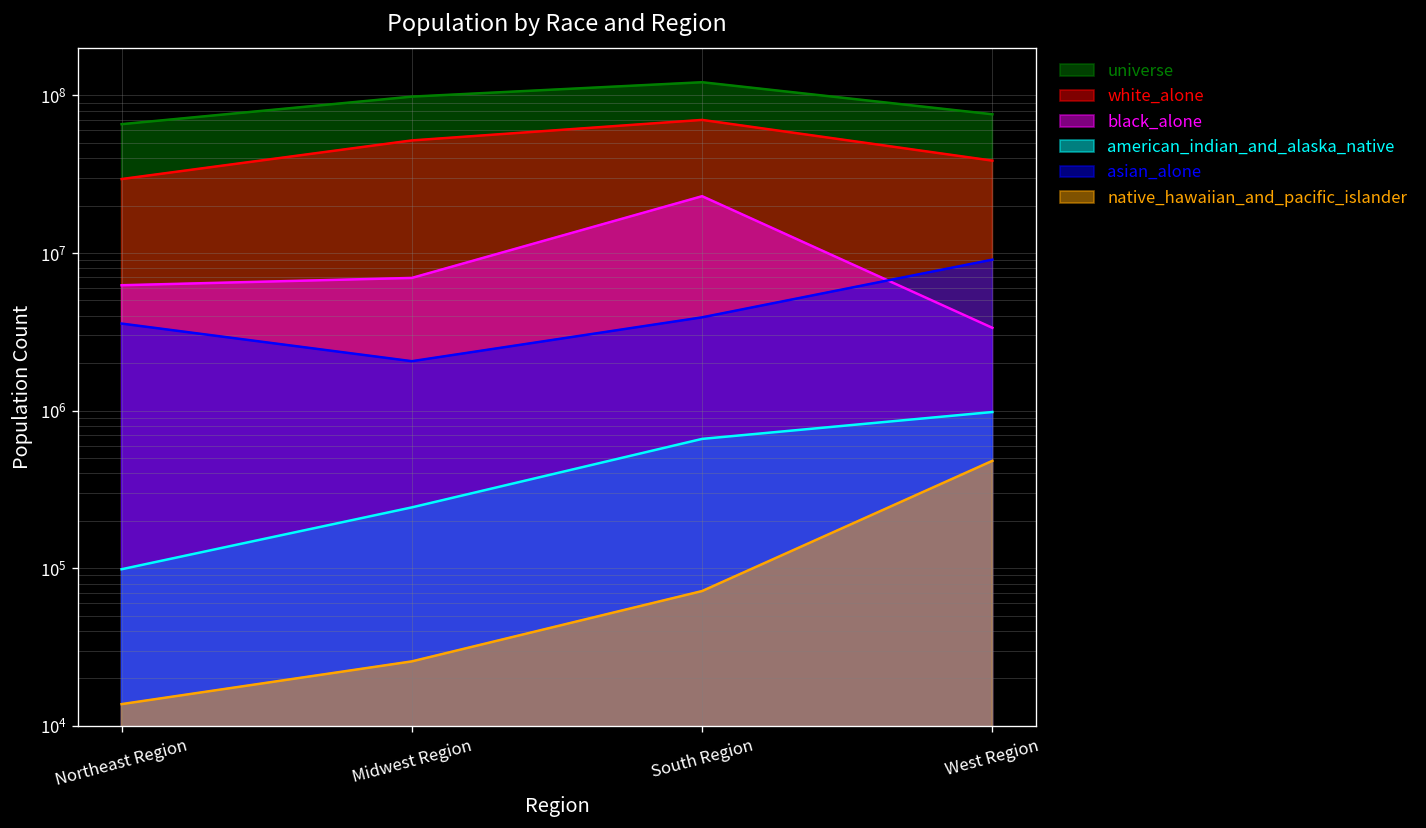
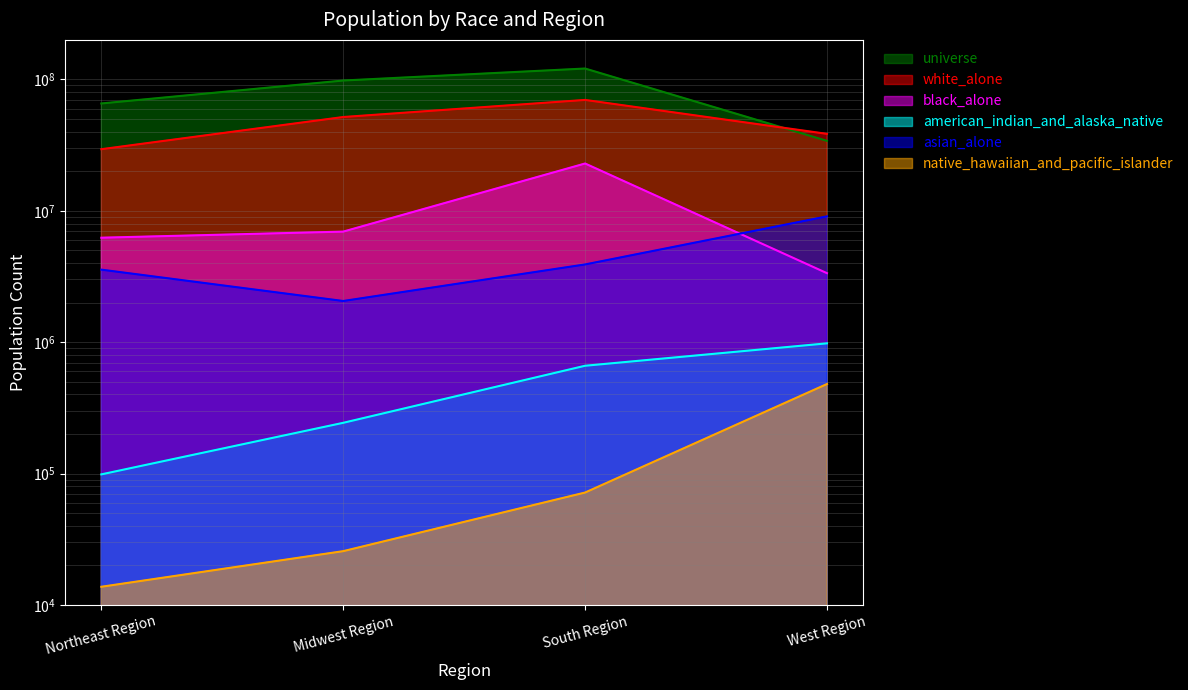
  {
    "universe": {
      "Northeast Region": 70000000,
      "Midwest Region": 100000000,
      "South Region": 120000000,
-     "West Region": 80000000
+     "West Region": 34000000
    },
    "white_alone": {
      "Northeast Region": 29000000,
      "Midwest Region": 52000000,
      "South Region": 70000000,
      "West Region": 39000000
    },
    "black_alone": {
      "Northeast Region": 6000000,
      "Midwest Region": 7000000,
      "South Region": 23000000,
      "West Region": 3400000
    },
    "american_indian_and_alaska_native": {
      "Northeast Region": 100000,
      "Midwest Region": 240000,
      "South Region": 700000,
      "West Region": 1000000
    },
    "asian_alone": {
      "Northeast Region": 3600000,
      "Midwest Region": 2100000,
      "South Region": 3900000,
      "West Region": 9000000
    },
    "native_hawaiian_and_pacific_islander": {
      "Northeast Region": 14000,
      "Midwest Region": 26000,
      "South Region": 70000,
      "West Region": 480000
    }
  }
